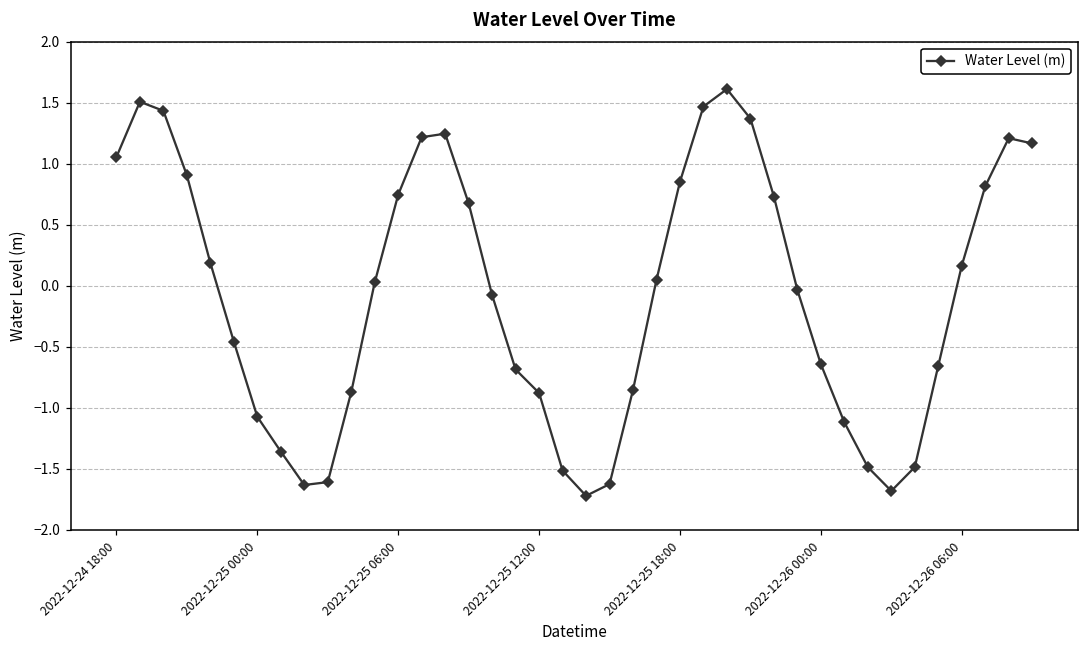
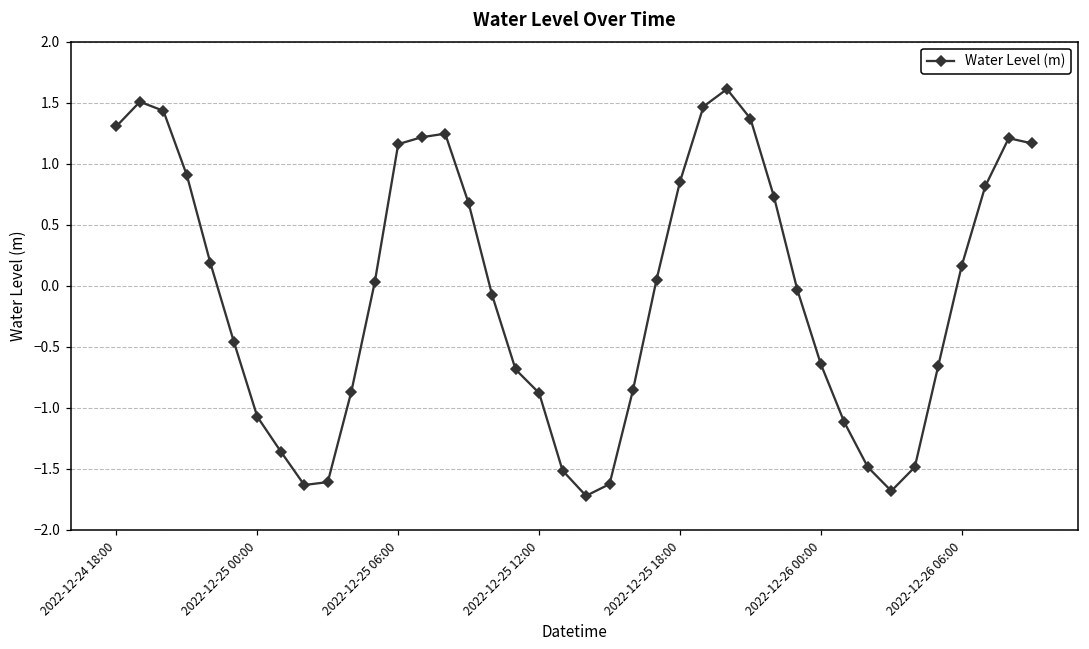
  {
-   "2022-12-24 18:00": 1.05,
+   "2022-12-24 18:00": 1.31,
    "2022-12-25 00:00": -1.07,
-   "2022-12-25 06:00": 0.75,
+   "2022-12-25 06:00": 1.16,
    "2022-12-25 12:00": -0.88,
    "2022-12-25 18:00": 0.85,
    "2022-12-26 00:00": -0.64,
    "2022-12-26 06:00": 0.16
  }
